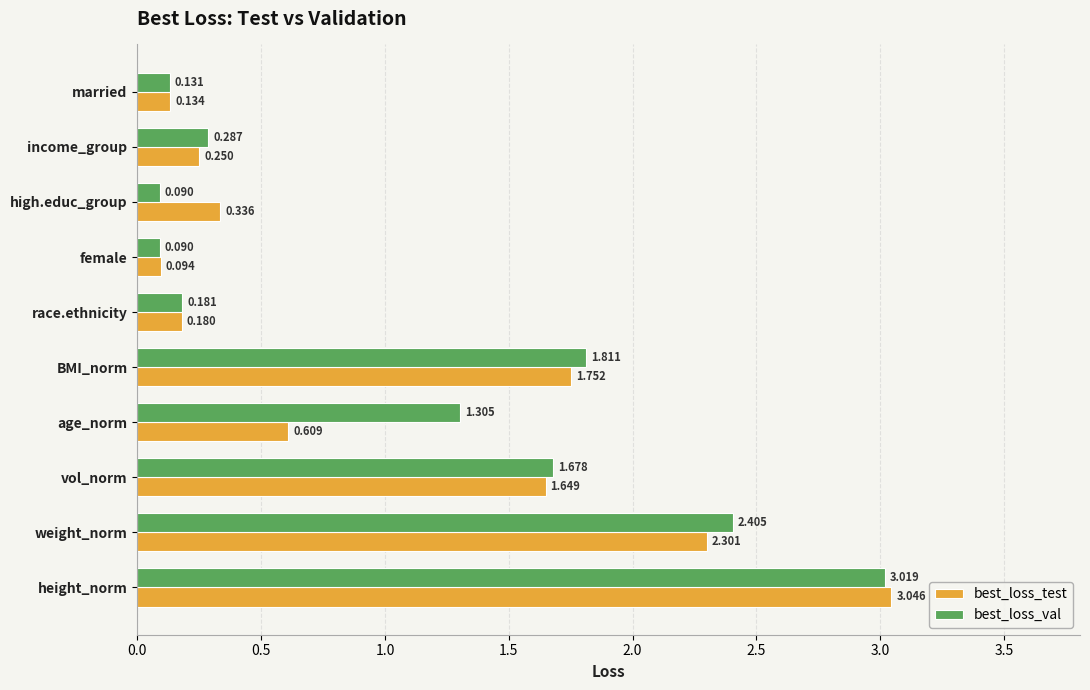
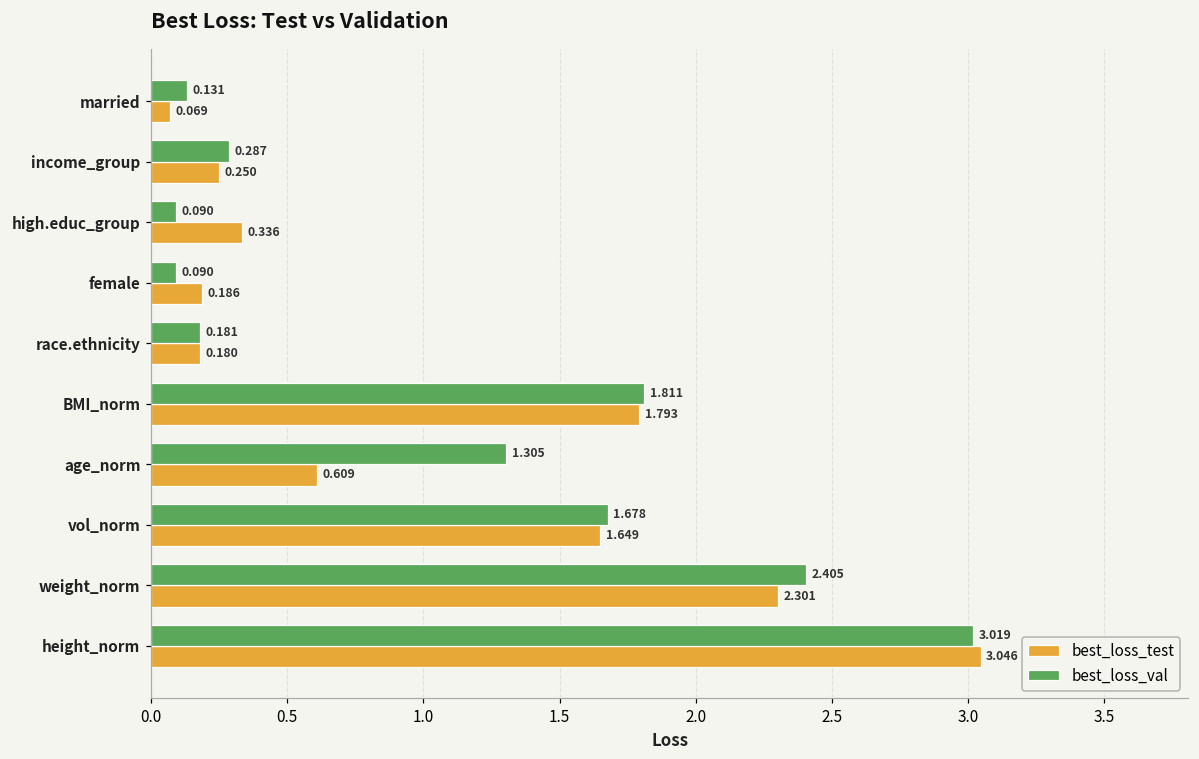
  {
    "best_loss_test": {
-     "married": 0.134,
+     "married": 0.069,
      "income_group": 0.250,
      "high.educ_group": 0.336,
-     "female": 0.094,
+     "female": 0.186,
      "race.ethnicity": 0.180,
-     "BMI_norm": 1.752,
+     "BMI_norm": 1.793,
      "age_norm": 0.609,
      "vol_norm": 1.649,
      "weight_norm": 2.301,
      "height_norm": 3.046
    }
  }
